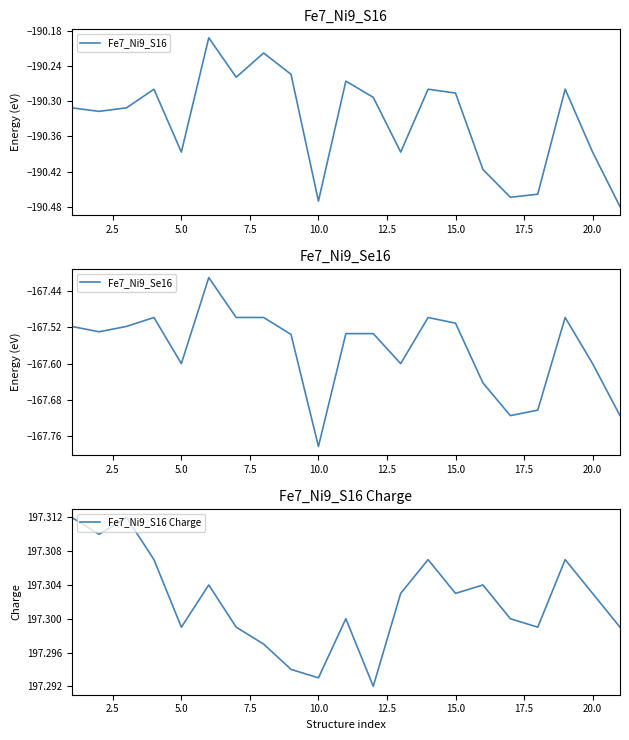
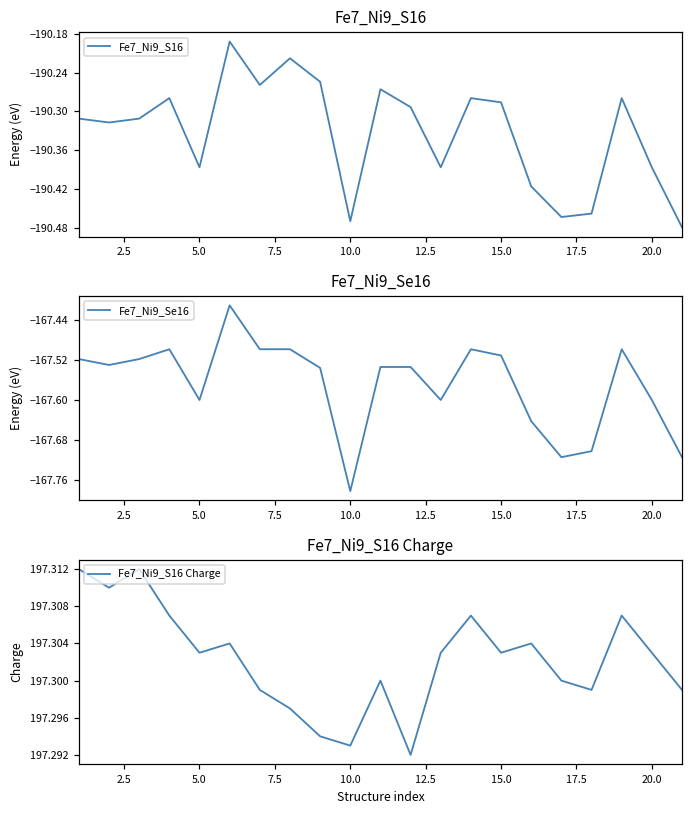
  {
    "Fe7_Ni9_S16": {
      "5.0": -190.39,
      "10.0": -190.47,
      "15.0": -190.29,
      "20.0": -190.39
    },
    "Fe7_Ni9_Se16": {
      "5.0": -167.60,
      "10.0": -167.78,
      "15.0": -167.51,
      "20.0": -167.60
    },
    "Fe7_Ni9_S16 Charge": {
-     "5.0": 197.299,
+     "5.0": 197.303,
      "10.0": 197.293,
      "15.0": 197.303,
      "20.0": 197.303
    }
  }
